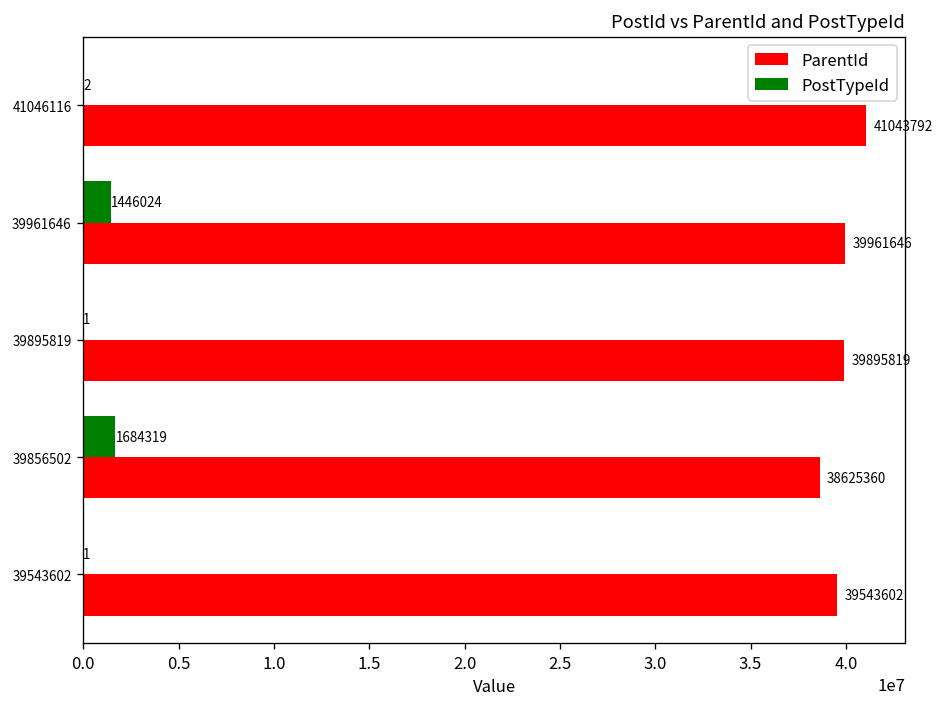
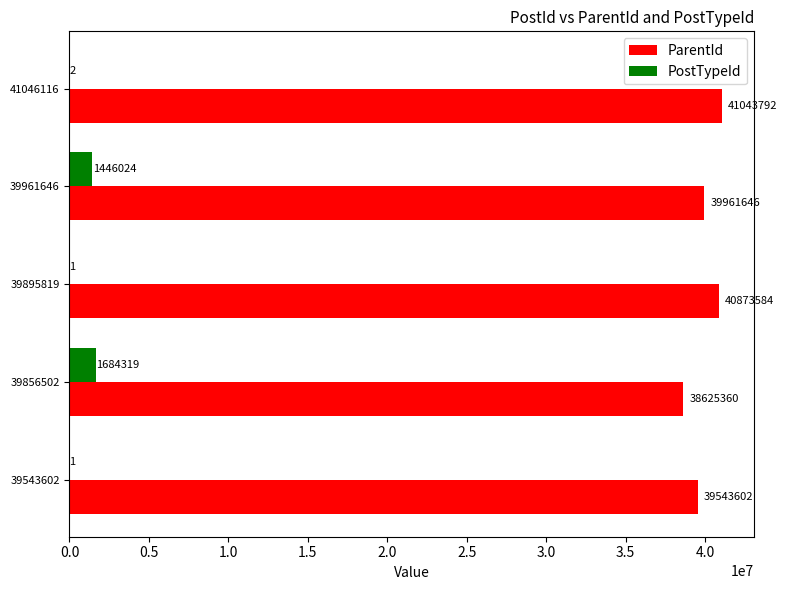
  {
    "ParentId": {
      "41046116": 41043792,
      "39961646": 39961646,
-     "39895819": 39895819,
+     "39895819": 40873584,
      "39856502": 38625360,
      "39543602": 39543602
    },
    "PostTypeId": {
      "41046116": 2,
      "39961646": 1446024,
      "39895819": 1,
      "39856502": 1684319,
      "39543602": 1
    }
  }
